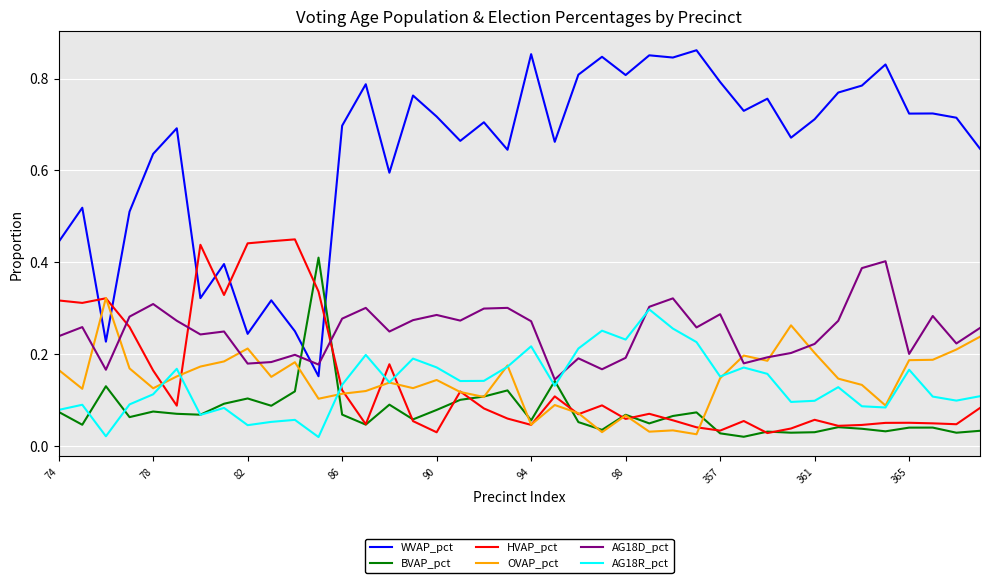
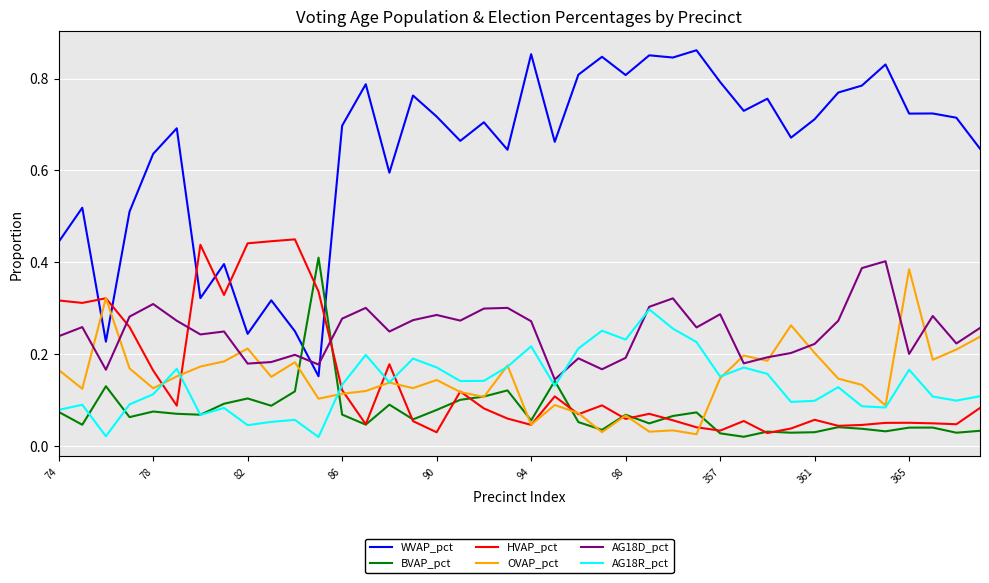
  {
    "WVAP_pct": {
      "74": 0.44,
      "78": 0.64,
      "82": 0.24,
      "86": 0.70,
      "90": 0.72,
      "94": 0.85,
      "98": 0.81,
      "357": 0.79,
      "361": 0.71,
      "365": 0.72
    },
    "BVAP_pct": {
      "78": 0.07,
      "82": 0.10,
      "86": 0.07,
      "90": 0.08,
      "94": 0.06,
      "357": 0.03,
      "361": 0.03,
      "365": 0.04
    },
    "HVAP_pct": {
      "74": 0.32,
      "78": 0.16,
      "82": 0.44,
      "86": 0.12,
      "90": 0.03,
      "98": 0.06,
      "357": 0.03,
      "361": 0.06,
      "365": 0.05
    },
    "OVAP_pct": {
      "74": 0.17,
      "78": 0.13,
      "82": 0.21,
      "86": 0.11,
      "90": 0.14,
      "361": 0.20,
-     "365": 0.19
+     "365": 0.38
    },
    "AG18D_pct": {
      "74": 0.24,
      "78": 0.31,
      "82": 0.18,
      "86": 0.28,
      "90": 0.29,
      "94": 0.27,
      "98": 0.19,
      "357": 0.29,
      "361": 0.22,
      "365": 0.20
    },
    "AG18R_pct": {
      "78": 0.11,
      "82": 0.05,
      "86": 0.13,
      "90": 0.17,
      "94": 0.22,
      "98": 0.23,
      "361": 0.10,
      "365": 0.17
    }
  }
